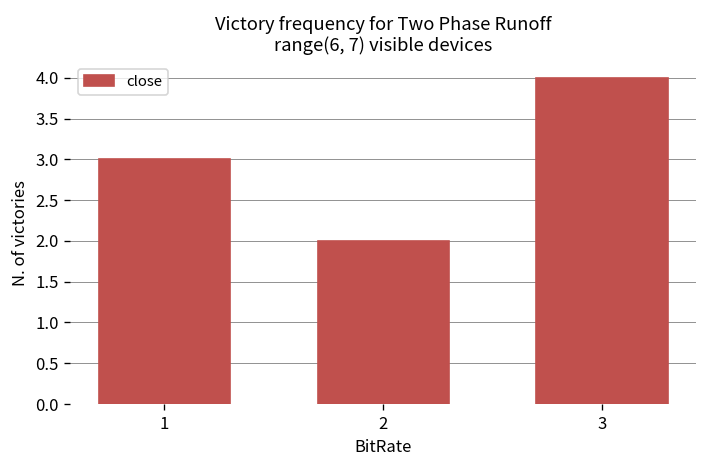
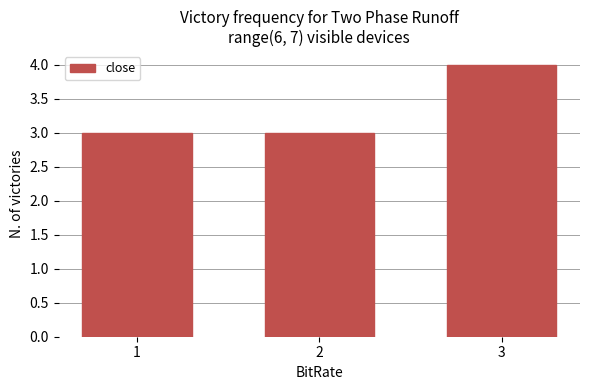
  {
    "1": 3,
-   "2": 2,
+   "2": 3,
    "3": 4
  }
